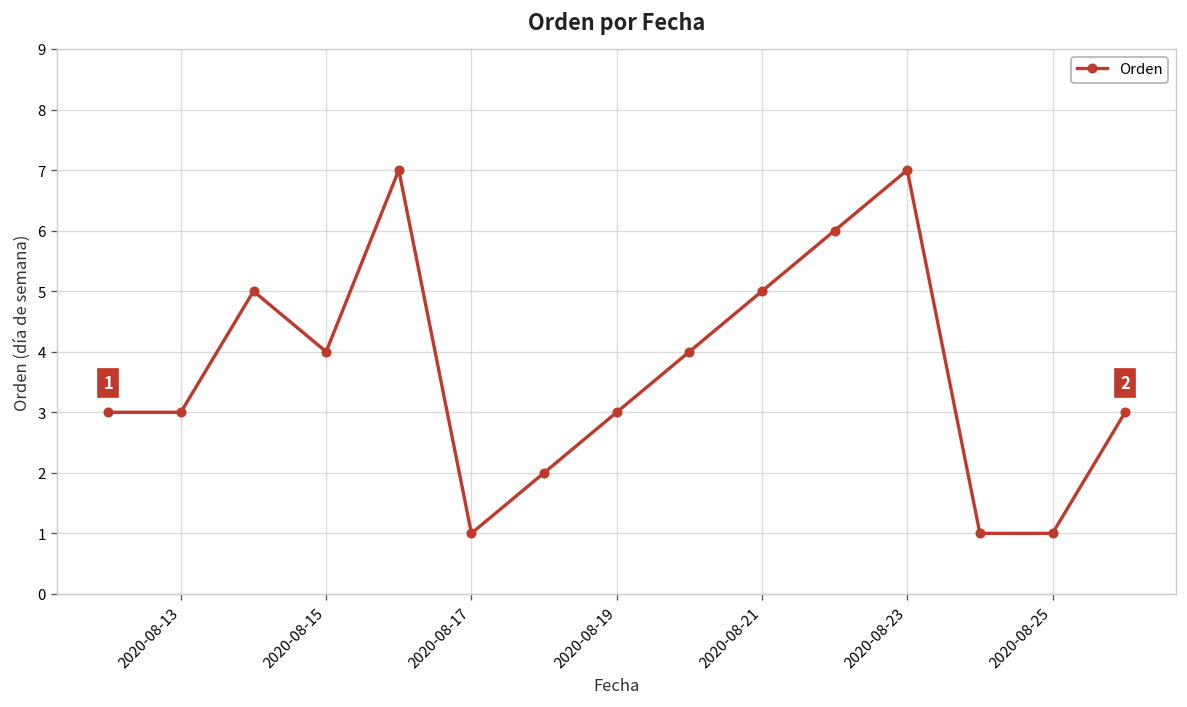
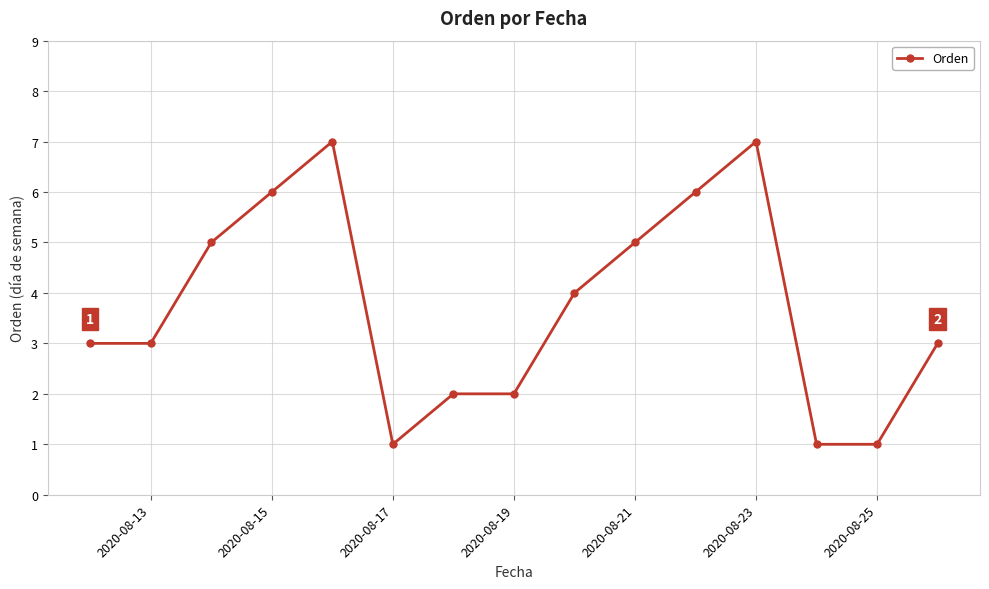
  {
    "2020-08-13": 3,
-   "2020-08-15": 4,
+   "2020-08-15": 6,
    "2020-08-17": 1,
-   "2020-08-19": 3,
+   "2020-08-19": 2,
    "2020-08-21": 5,
    "2020-08-23": 7,
    "2020-08-25": 1
  }
